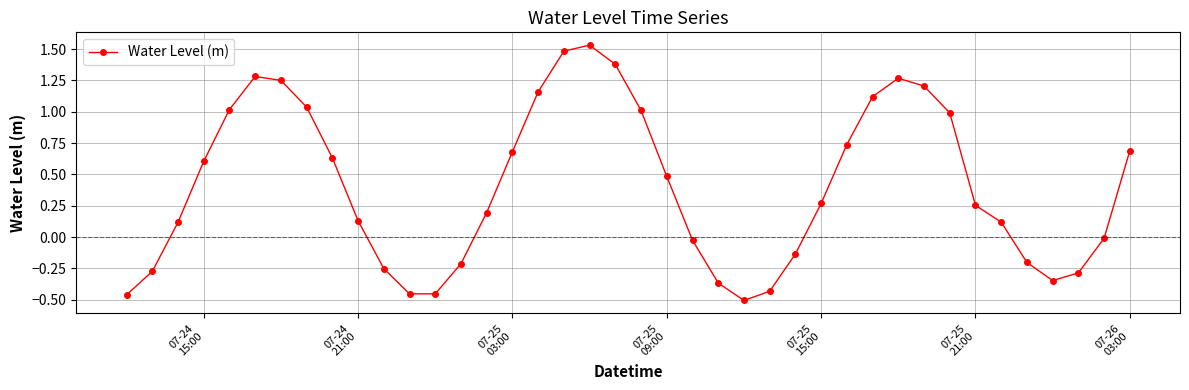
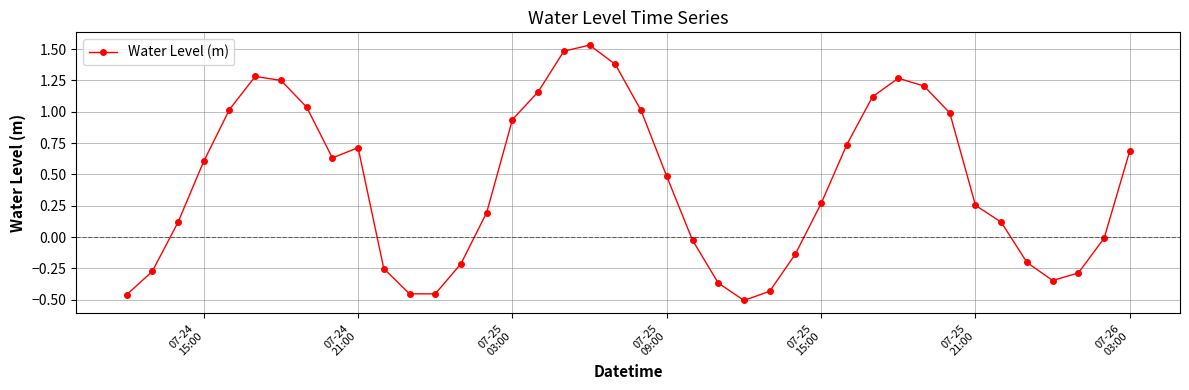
  {
    "07-24 15:00": 0.60,
-   "07-24 21:00": 0.13,
-   "07-25 03:00": 0.68,
+   "07-24 21:00": 0.71,
+   "07-25 03:00": 0.94,
    "07-25 09:00": 0.48,
    "07-25 15:00": 0.27,
    "07-25 21:00": 0.25,
    "07-26 03:00": 0.69
  }
